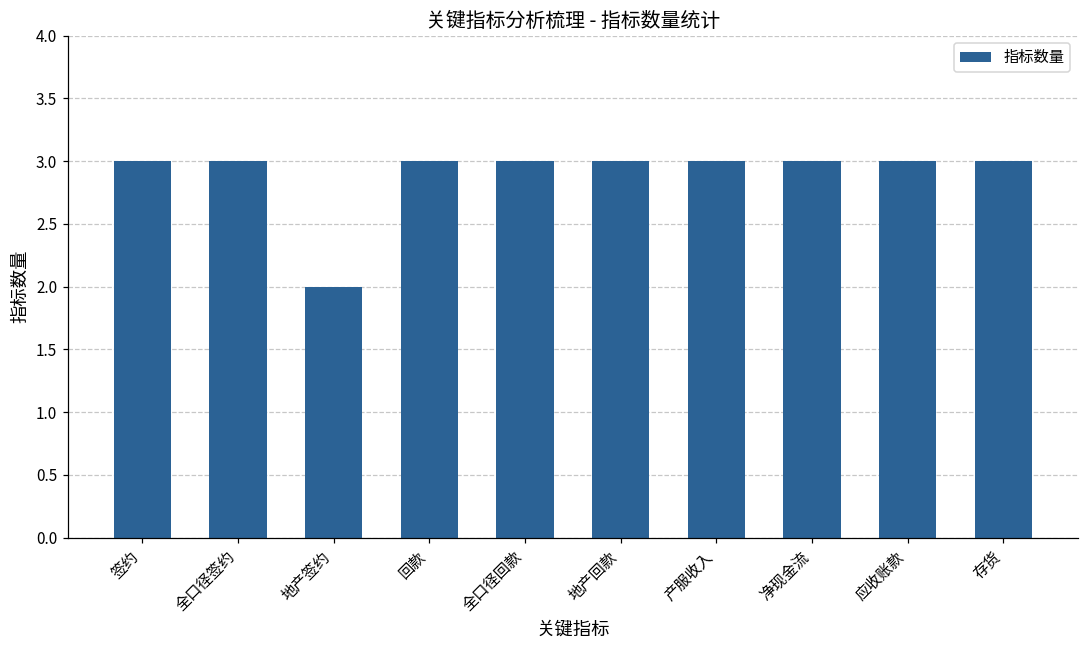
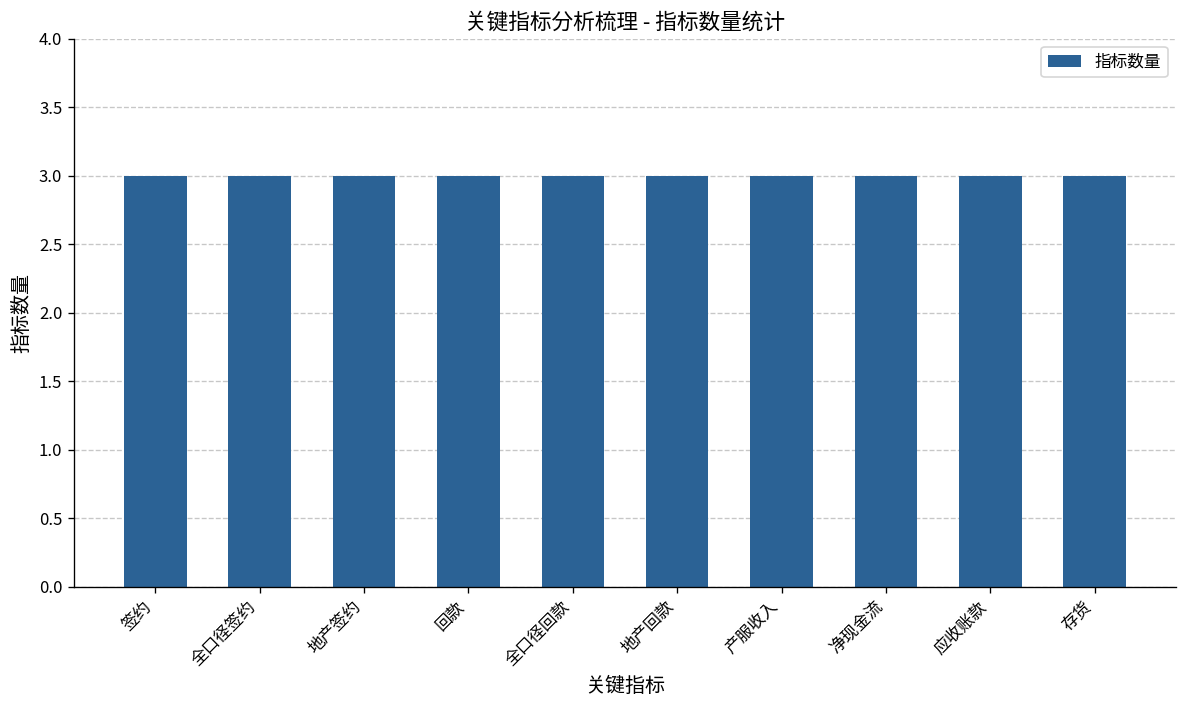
  {
    "签约": 3,
    "全口径签约": 3,
-   "地产签约": 2,
+   "地产签约": 3,
    "回款": 3,
    "全口径回款": 3,
    "地产回款": 3,
    "产服收入": 3,
    "净现金流": 3,
    "应收账款": 3,
    "存货": 3
  }
